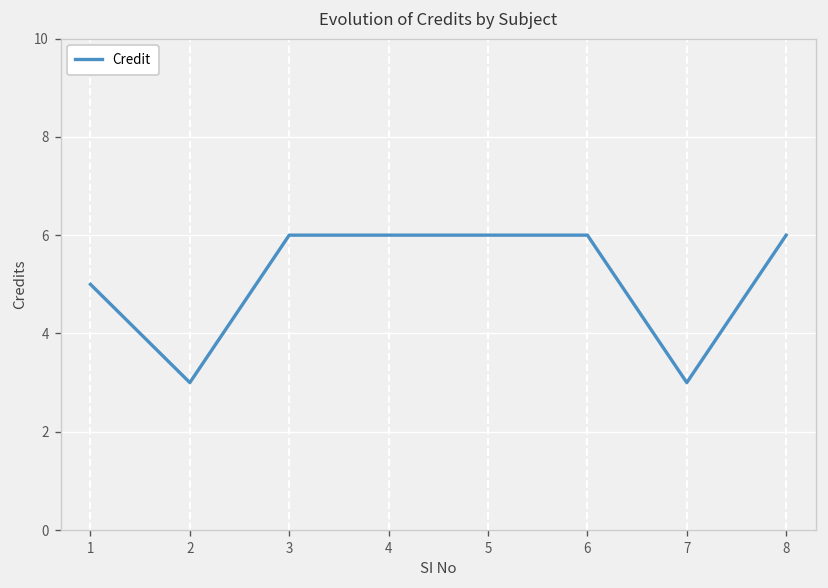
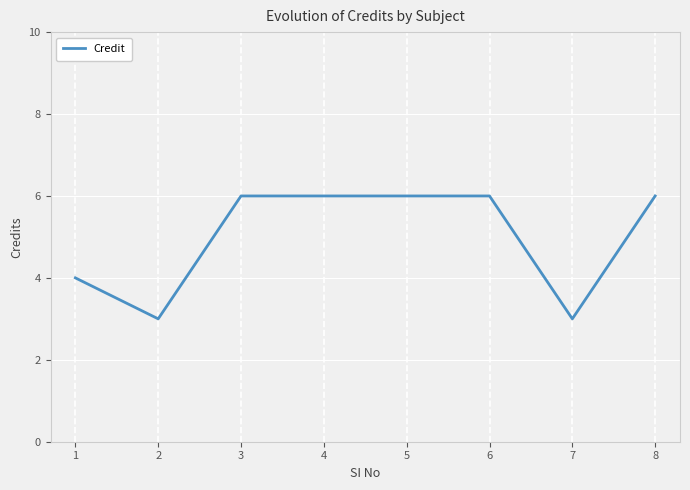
  {
-   "1": 5,
+   "1": 4,
    "2": 3,
    "3": 6,
    "4": 6,
    "5": 6,
    "6": 6,
    "7": 3,
    "8": 6
  }
